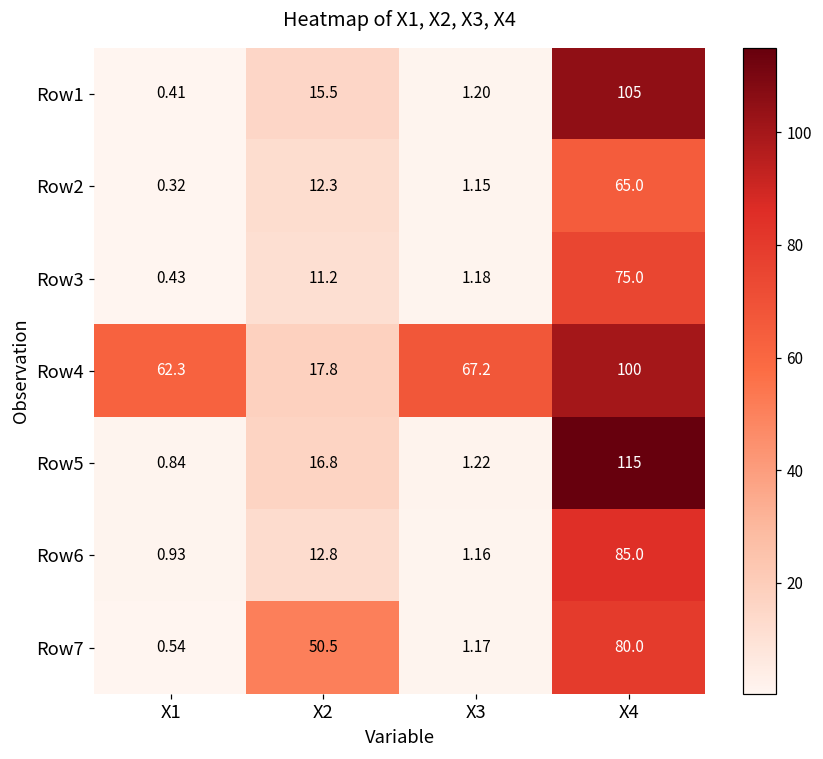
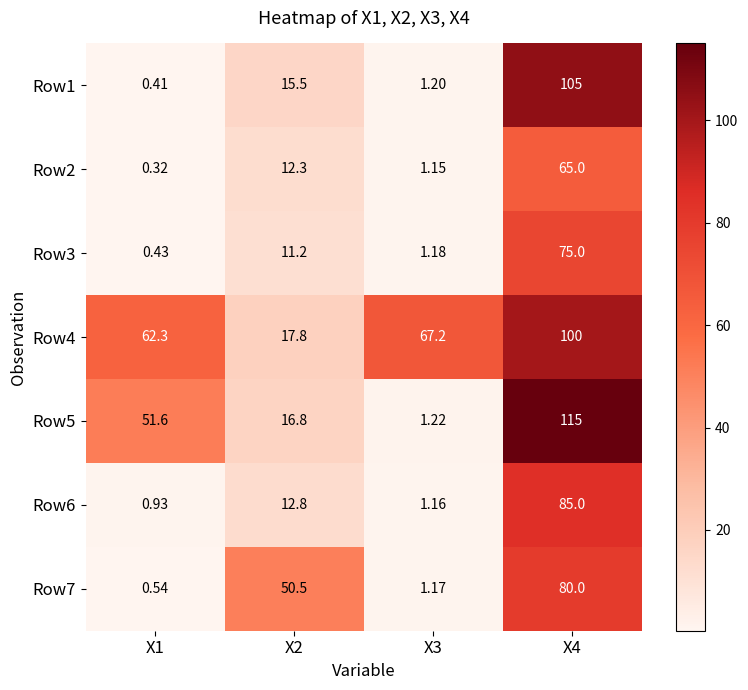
  {
    "Row1": {
      "Х1": 0.41,
      "Х2": 15.5,
      "Х3": 1.20,
      "Х4": 105
    },
    "Row2": {
      "Х1": 0.32,
      "Х2": 12.3,
      "Х3": 1.15,
      "Х4": 65.0
    },
    "Row3": {
      "Х1": 0.43,
      "Х2": 11.2,
      "Х3": 1.18,
      "Х4": 75.0
    },
    "Row4": {
      "Х1": 62.3,
      "Х2": 17.8,
      "Х3": 67.2,
      "Х4": 100
    },
    "Row5": {
-     "Х1": 0.84,
+     "Х1": 51.6,
      "Х2": 16.8,
      "Х3": 1.22,
      "Х4": 115
    },
    "Row6": {
      "Х1": 0.93,
      "Х2": 12.8,
      "Х3": 1.16,
      "Х4": 85.0
    },
    "Row7": {
      "Х1": 0.54,
      "Х2": 50.5,
      "Х3": 1.17,
      "Х4": 80.0
    }
  }
